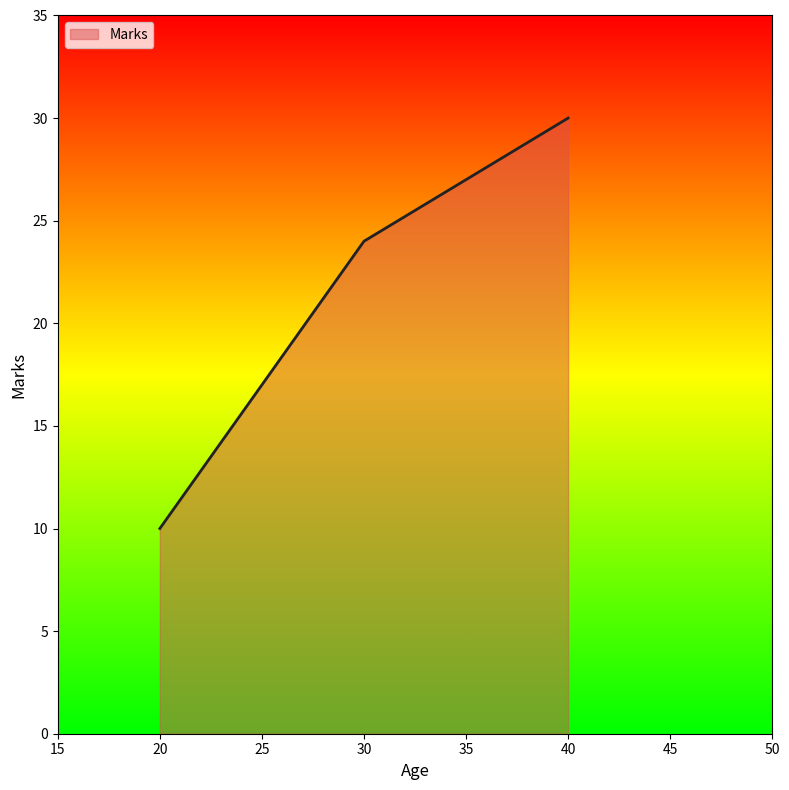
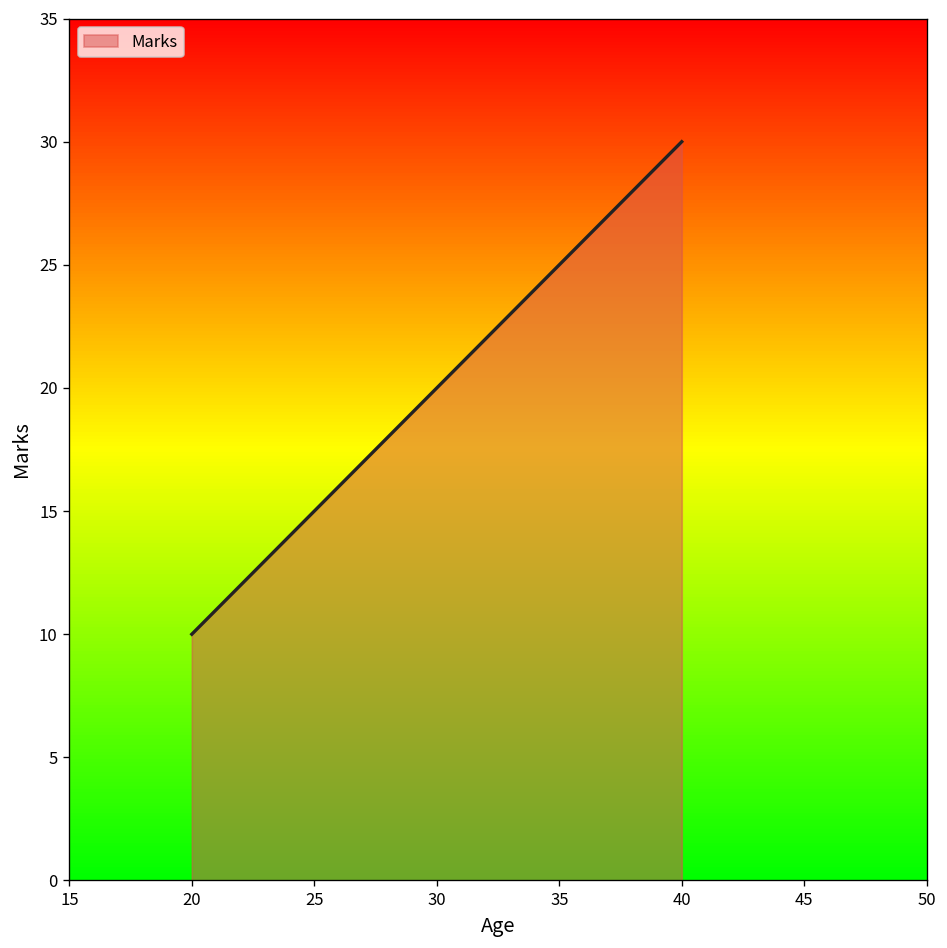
  {
    "20": 10,
-   "30": 24,
+   "30": 20,
    "40": 30
  }
